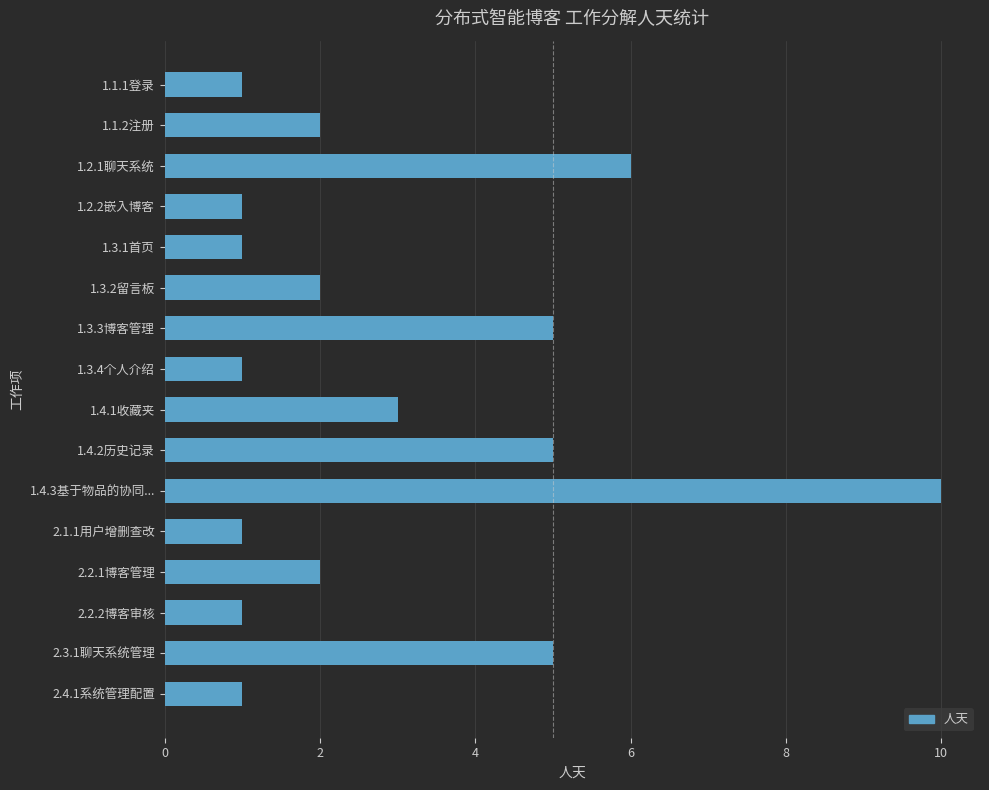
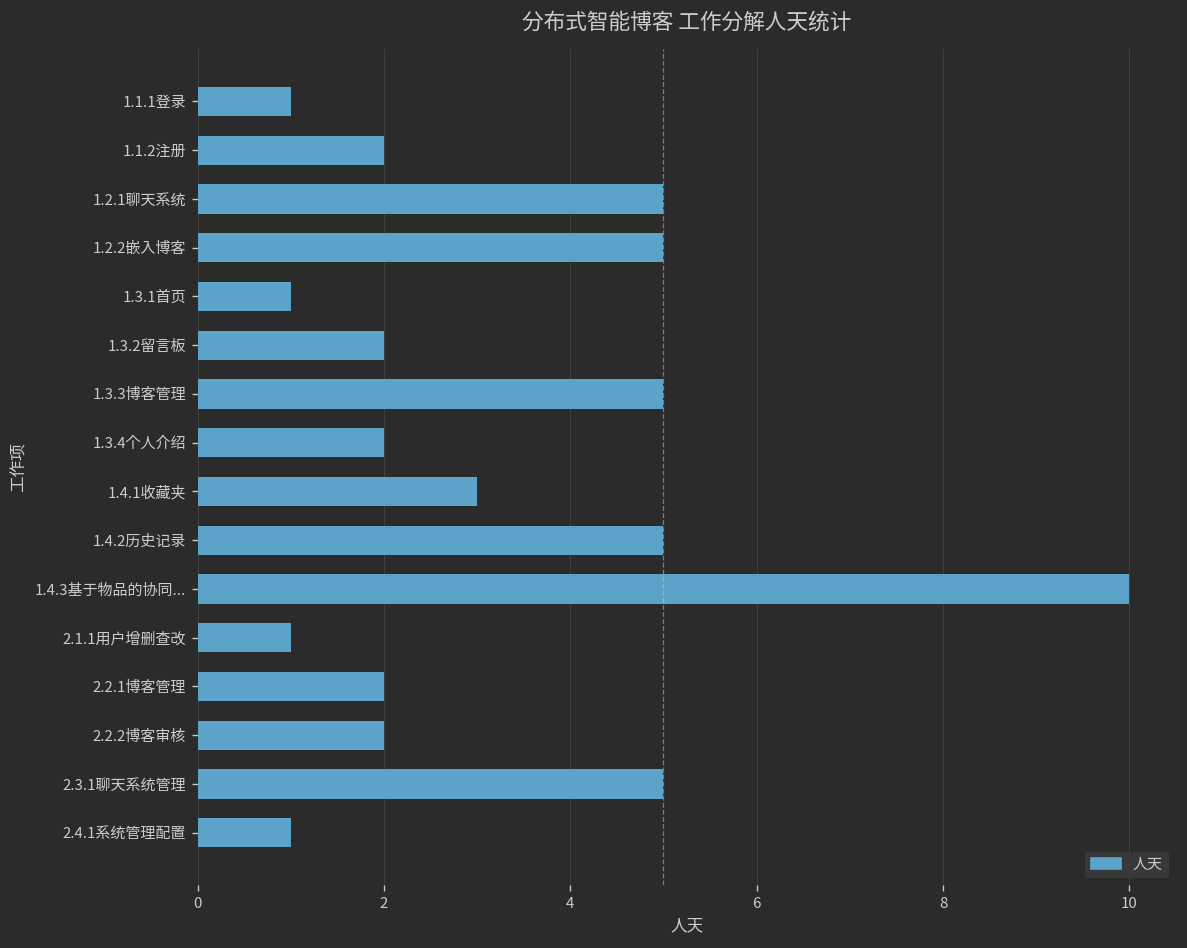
  {
    "1.1.1登录": 1,
    "1.1.2注册": 2,
-   "1.2.1聊天系统": 6,
-   "1.2.2嵌入博客": 1,
+   "1.2.1聊天系统": 5,
+   "1.2.2嵌入博客": 5,
    "1.3.1首页": 1,
    "1.3.2留言板": 2,
    "1.3.3博客管理": 5,
-   "1.3.4个人介绍": 1,
+   "1.3.4个人介绍": 2,
    "1.4.1收藏夹": 3,
    "1.4.2历史记录": 5,
    "1.4.3基于物品的协同...": 10,
    "2.1.1用户增删查改": 1,
    "2.2.1博客管理": 2,
-   "2.2.2博客审核": 1,
+   "2.2.2博客审核": 2,
    "2.3.1聊天系统管理": 5,
    "2.4.1系统管理配置": 1
  }
